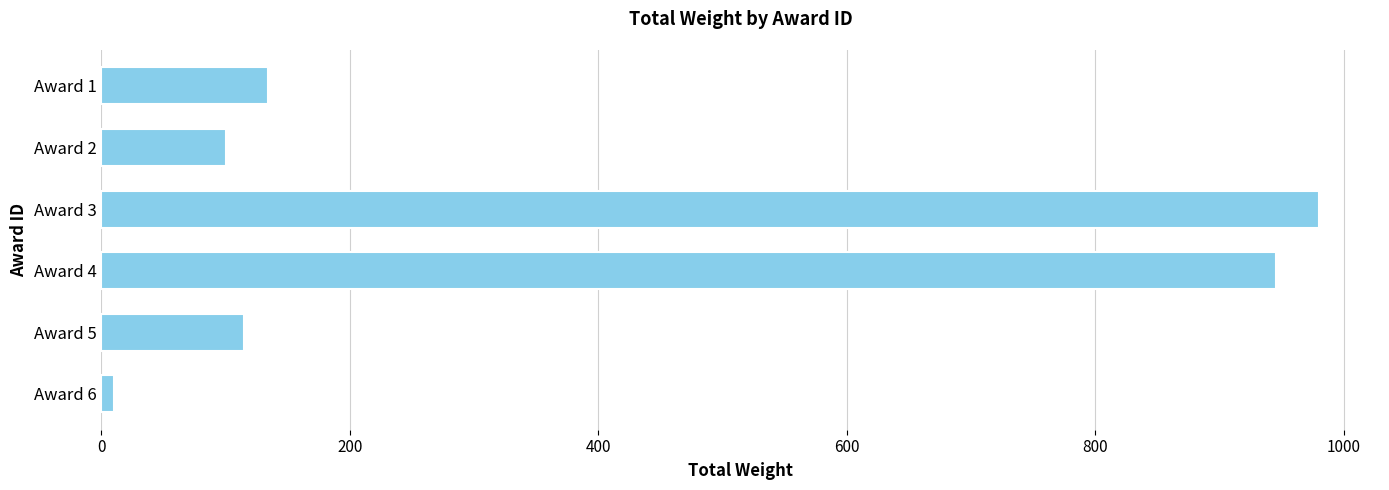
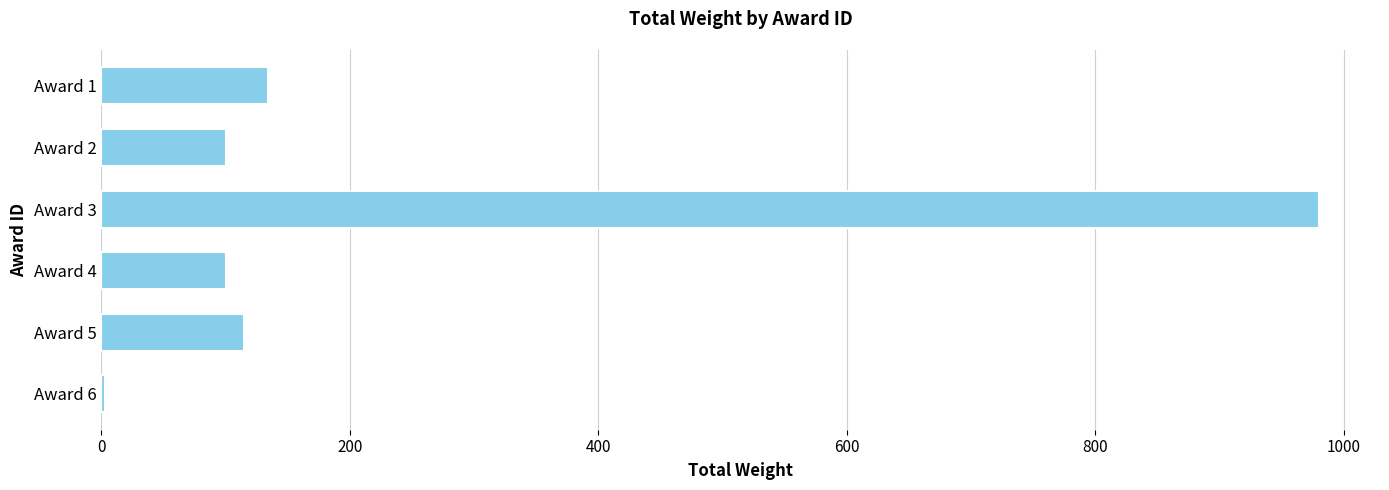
  {
    "Award 1": 134,
    "Award 2": 100,
    "Award 3": 980,
-   "Award 4": 945,
+   "Award 4": 100,
    "Award 5": 115,
-   "Award 6": 10
+   "Award 6": 3
  }
